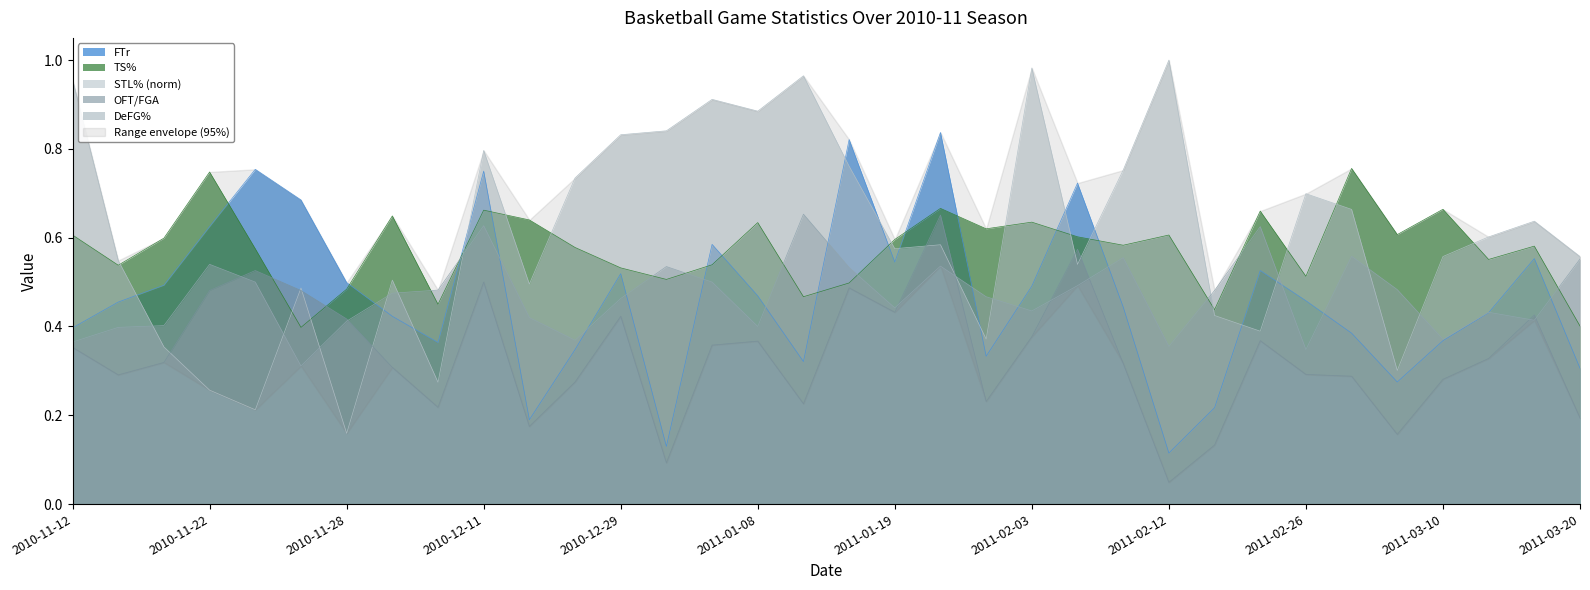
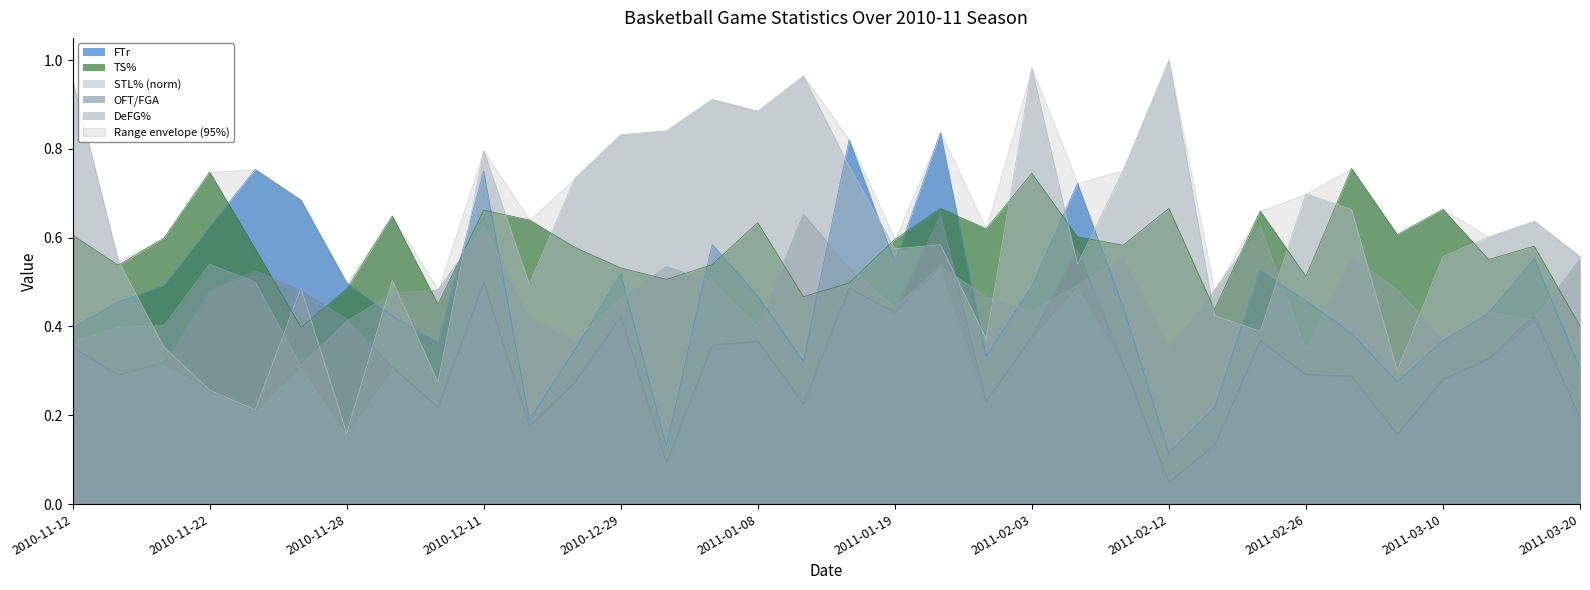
  {
    "FTr": {
      "2010-11-12": 0.40,
      "2010-11-22": 0.63,
      "2010-12-11": 0.75,
      "2010-12-29": 0.52,
      "2011-01-08": 0.47,
      "2011-01-19": 0.55,
      "2011-02-03": 0.49,
      "2011-02-12": 0.12,
      "2011-02-26": 0.46,
      "2011-03-20": 0.31
    },
    "TS%": {
      "2010-11-12": 0.61,
      "2010-11-28": 0.48,
      "2010-12-11": 0.66,
      "2010-12-29": 0.53,
      "2011-01-08": 0.63,
-     "2011-02-03": 0.64,
-     "2011-02-12": 0.61,
+     "2011-02-03": 0.75,
+     "2011-02-12": 0.67,
      "2011-02-26": 0.51,
      "2011-03-20": 0.40
    }
  }
